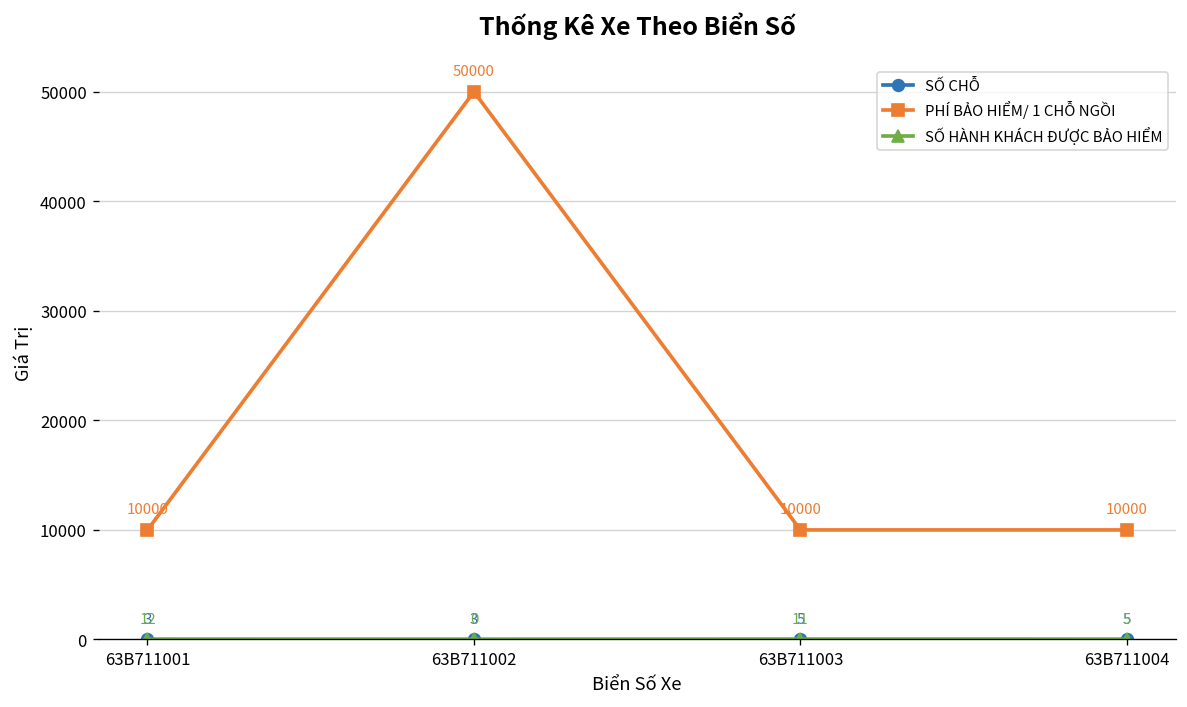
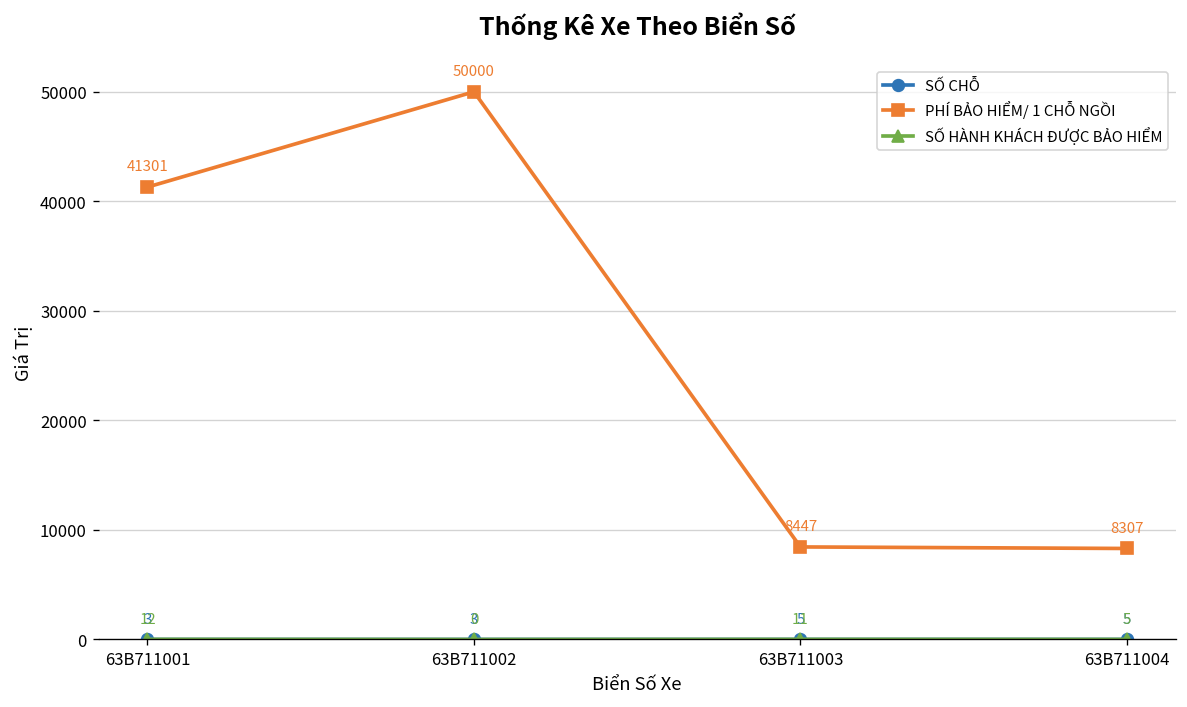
  {
    "PHÍ BẢO HIỂM/ 1 CHỖ NGỒI": {
-     "63B711001": 10000,
+     "63B711001": 41301,
      "63B711002": 50000,
-     "63B711003": 10000,
-     "63B711004": 10000
+     "63B711003": 8447,
+     "63B711004": 8307
    }
  }
